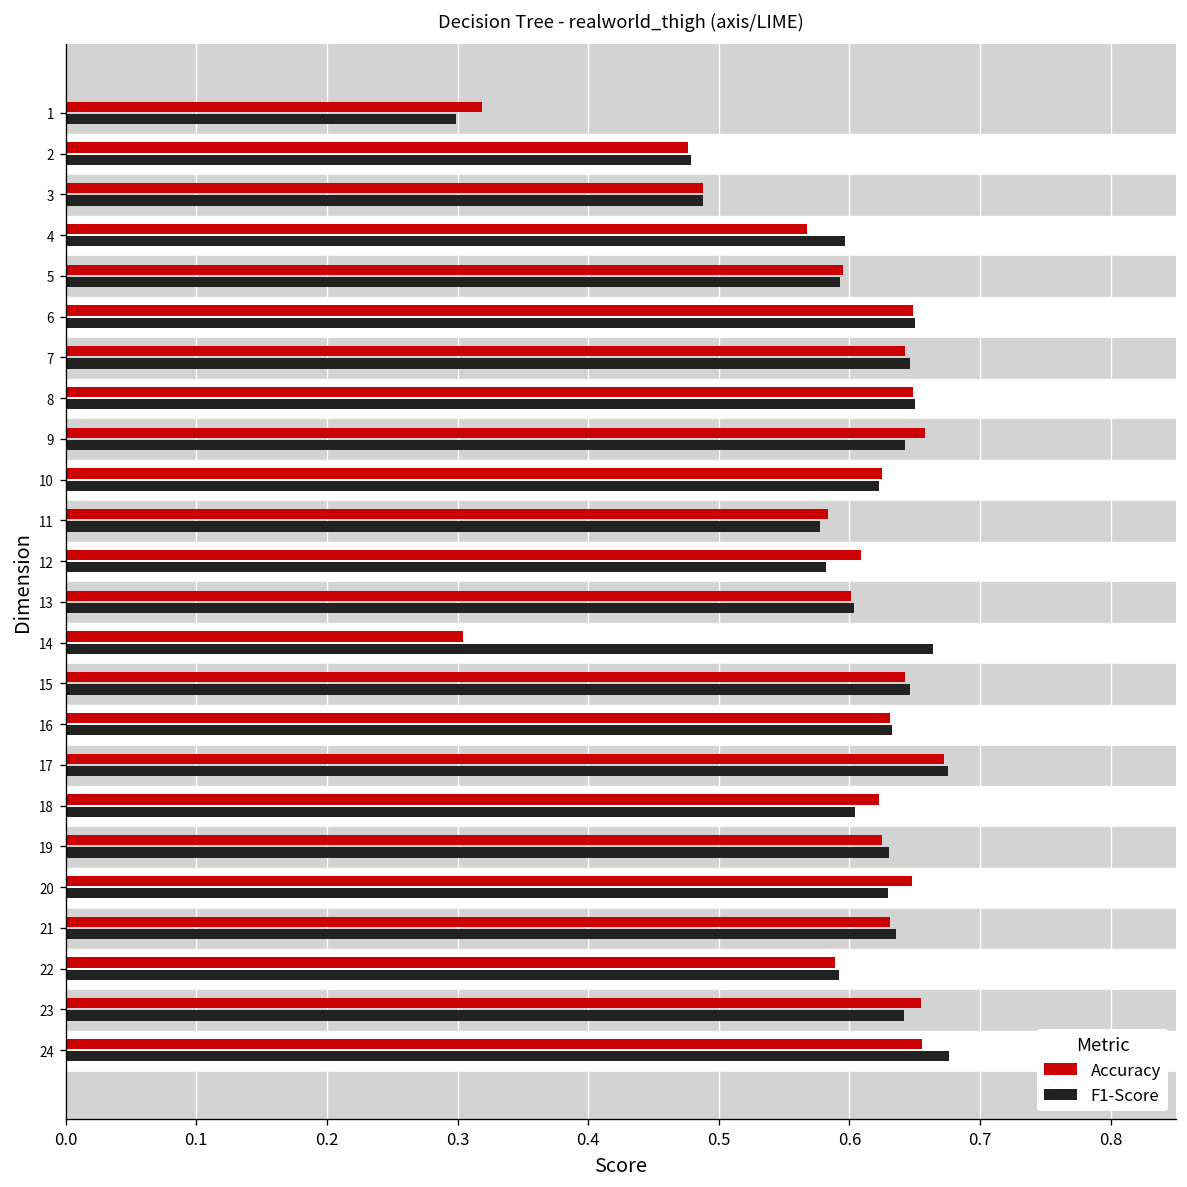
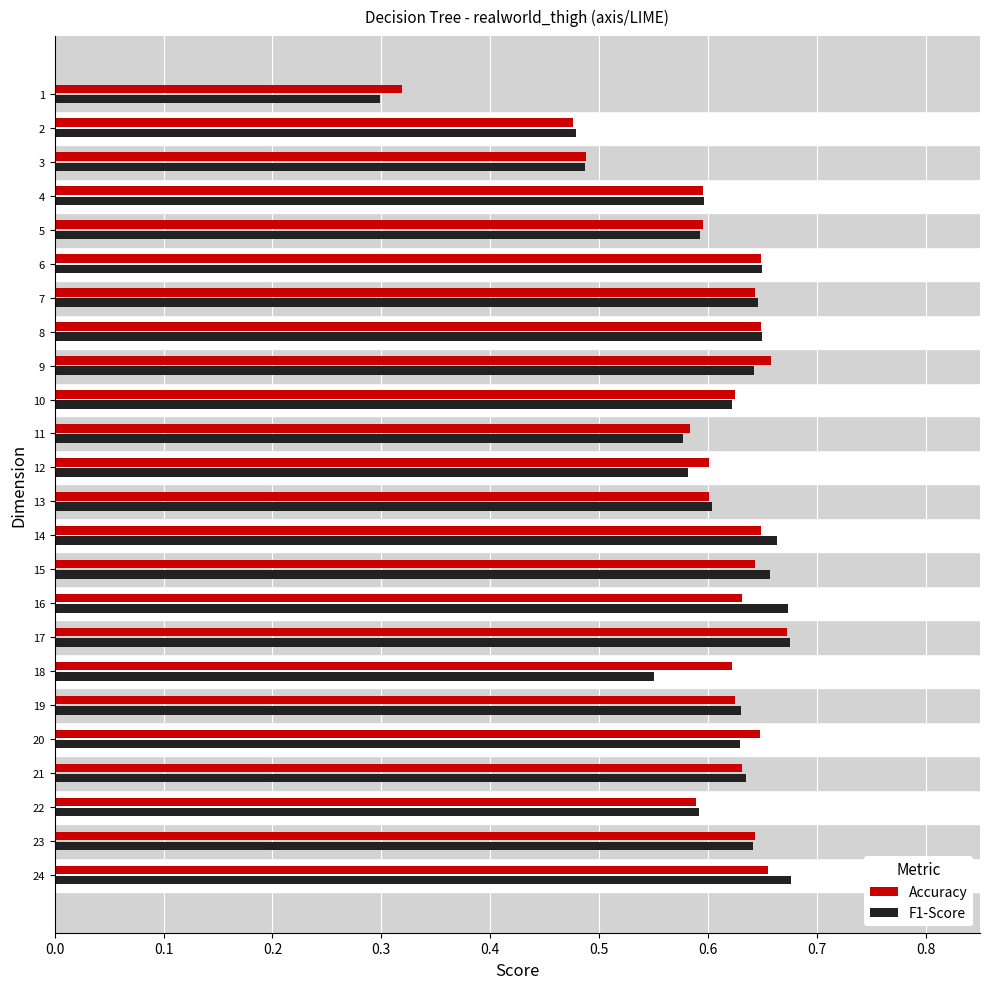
  {
    "Accuracy": {
      "1": 0.319,
      "2": 0.476,
      "3": 0.488,
-     "4": 0.567,
+     "4": 0.595,
      "5": 0.595,
      "6": 0.649,
      "7": 0.643,
      "8": 0.649,
      "9": 0.658,
      "10": 0.625,
      "11": 0.583,
-     "12": 0.609,
+     "12": 0.601,
      "13": 0.601,
-     "14": 0.304,
+     "14": 0.649,
      "15": 0.643,
      "16": 0.631,
      "17": 0.673,
      "18": 0.622,
      "19": 0.625,
      "20": 0.648,
      "21": 0.631,
      "22": 0.589,
-     "23": 0.654,
+     "23": 0.643,
      "24": 0.656
    },
    "F1-Score": {
      "1": 0.299,
      "2": 0.479,
      "3": 0.488,
      "4": 0.597,
      "5": 0.592,
      "6": 0.650,
      "7": 0.646,
      "8": 0.650,
      "9": 0.642,
      "10": 0.622,
      "11": 0.577,
      "12": 0.582,
      "13": 0.604,
      "14": 0.664,
-     "15": 0.646,
-     "16": 0.633,
+     "15": 0.657,
+     "16": 0.673,
      "17": 0.676,
-     "18": 0.604,
+     "18": 0.550,
      "19": 0.630,
      "20": 0.630,
      "21": 0.635,
      "22": 0.592,
      "23": 0.642,
      "24": 0.676
    }
  }
